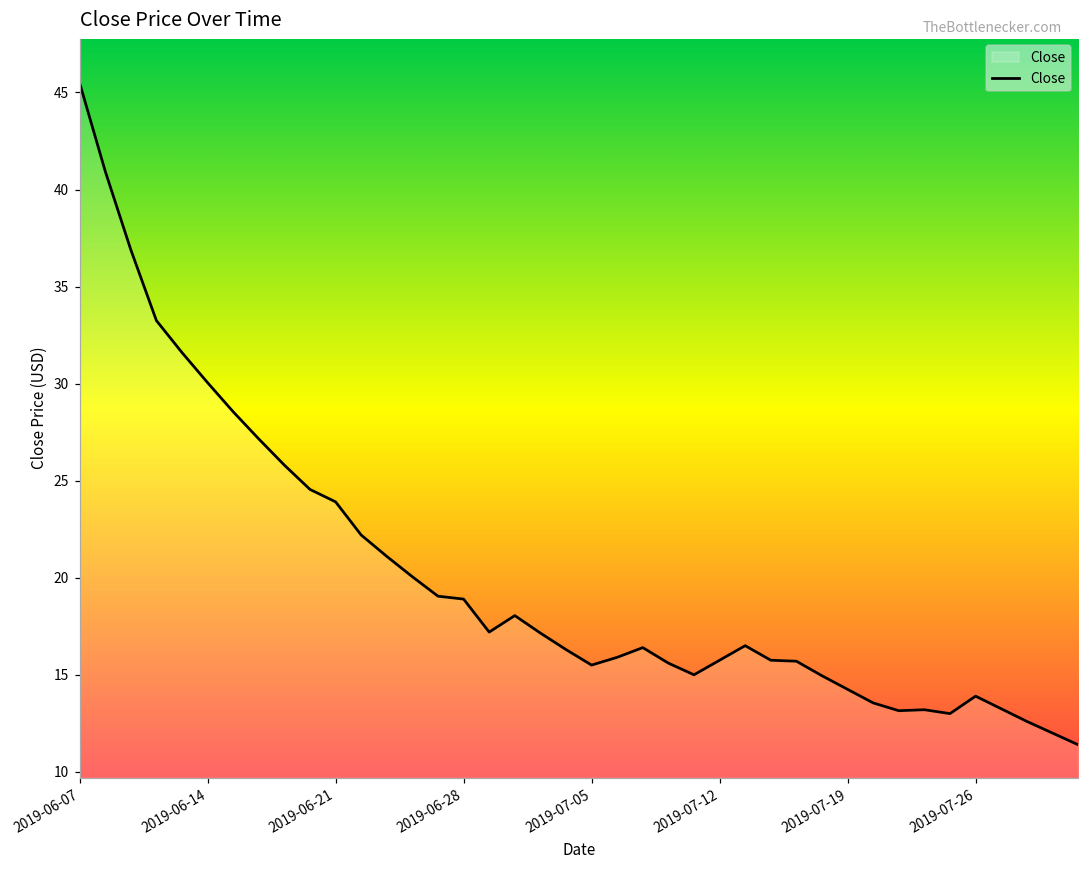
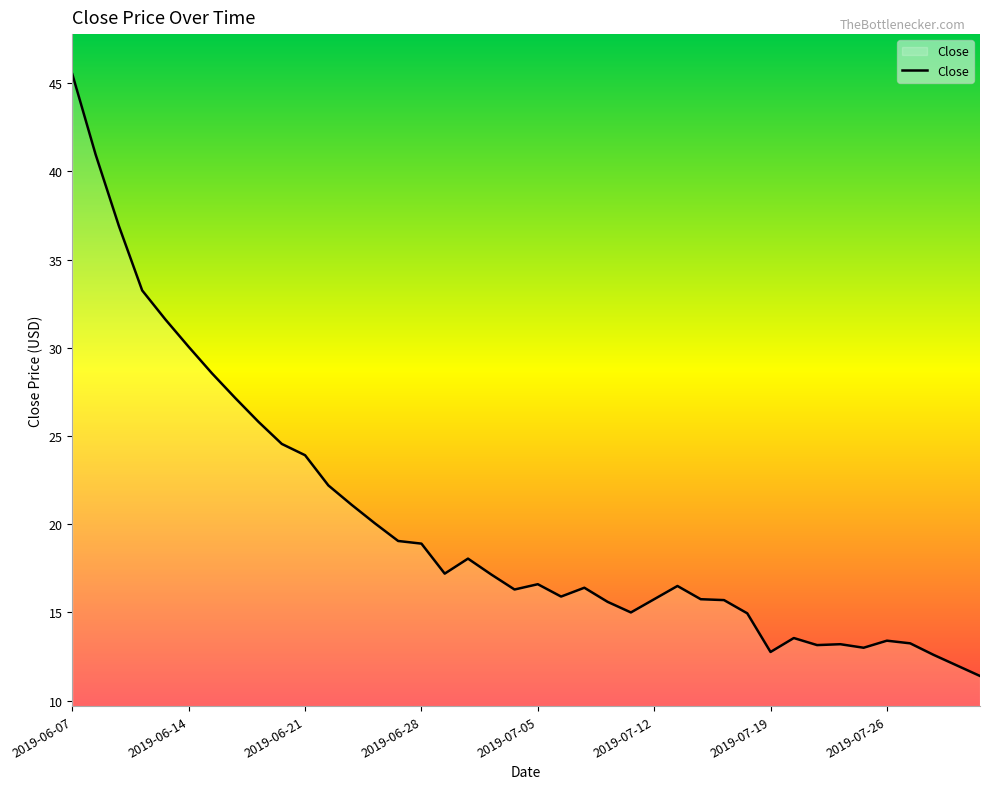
  {
    "2019-06-07": 45.5,
    "2019-06-14": 30.1,
    "2019-06-21": 23.9,
    "2019-06-28": 18.9,
-   "2019-07-05": 15.5,
+   "2019-07-05": 16.6,
    "2019-07-12": 15.8,
-   "2019-07-19": 14.3,
-   "2019-07-26": 13.9
+   "2019-07-19": 12.8,
+   "2019-07-26": 13.4
  }
